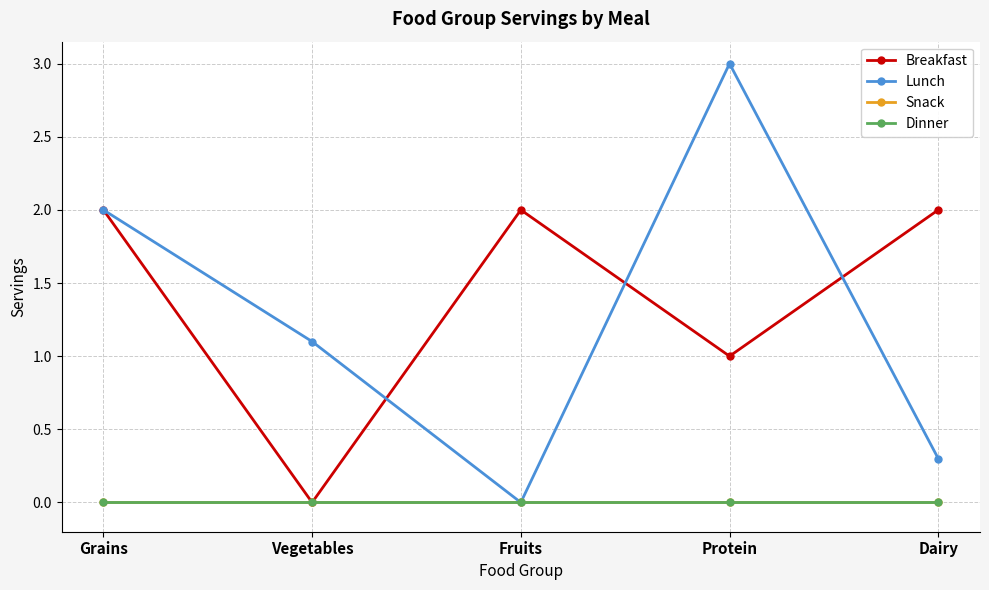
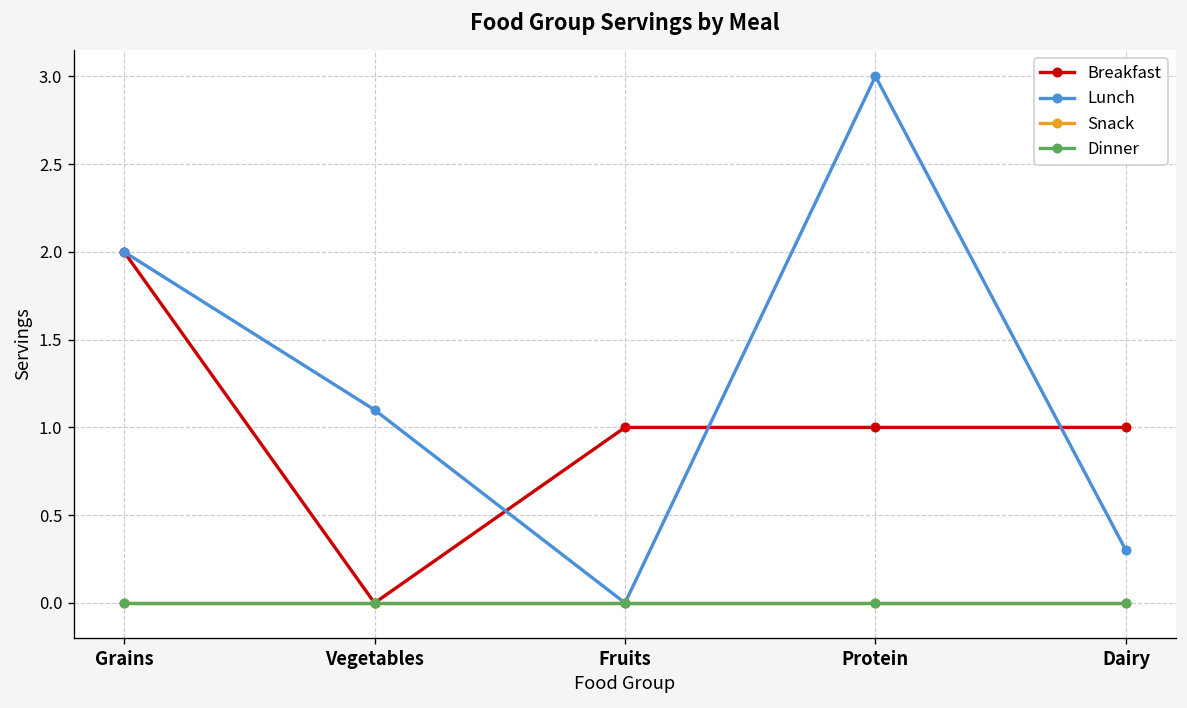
  {
    "Breakfast": {
-     "Fruits": 2,
+     "Fruits": 1,
      "Protein": 1,
-     "Dairy": 2
+     "Dairy": 1
    },
    "Lunch": {
      "Vegetables": 1.10,
      "Protein": 3,
      "Dairy": 0.30
    },
    "Dinner": {
      "Grains": 0,
      "Protein": 0,
      "Dairy": 0
    }
  }
